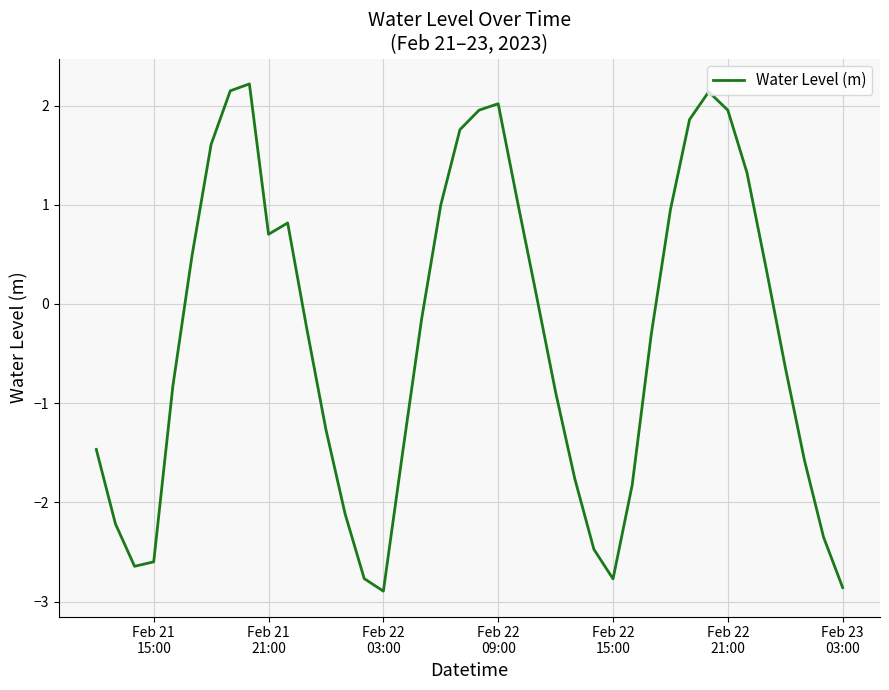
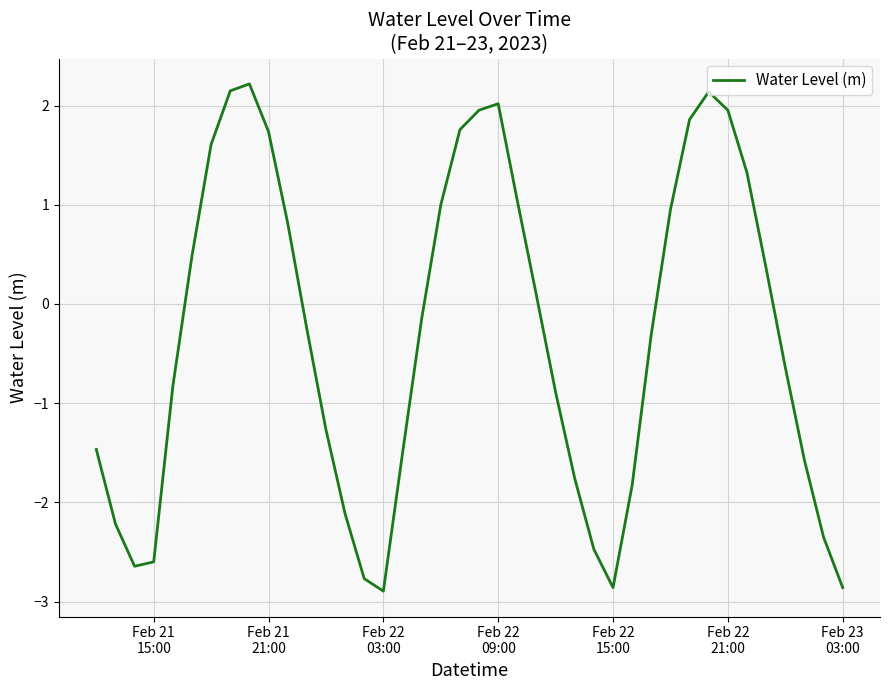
  {
    "Feb 21 15:00": -2.6,
-   "Feb 21 21:00": 0.7,
+   "Feb 21 21:00": 1.7,
    "Feb 22 03:00": -2.9,
    "Feb 22 09:00": 2.0,
-   "Feb 22 15:00": -2.8,
+   "Feb 22 15:00": -2.9,
    "Feb 22 21:00": 2.0,
    "Feb 23 03:00": -2.9
  }
